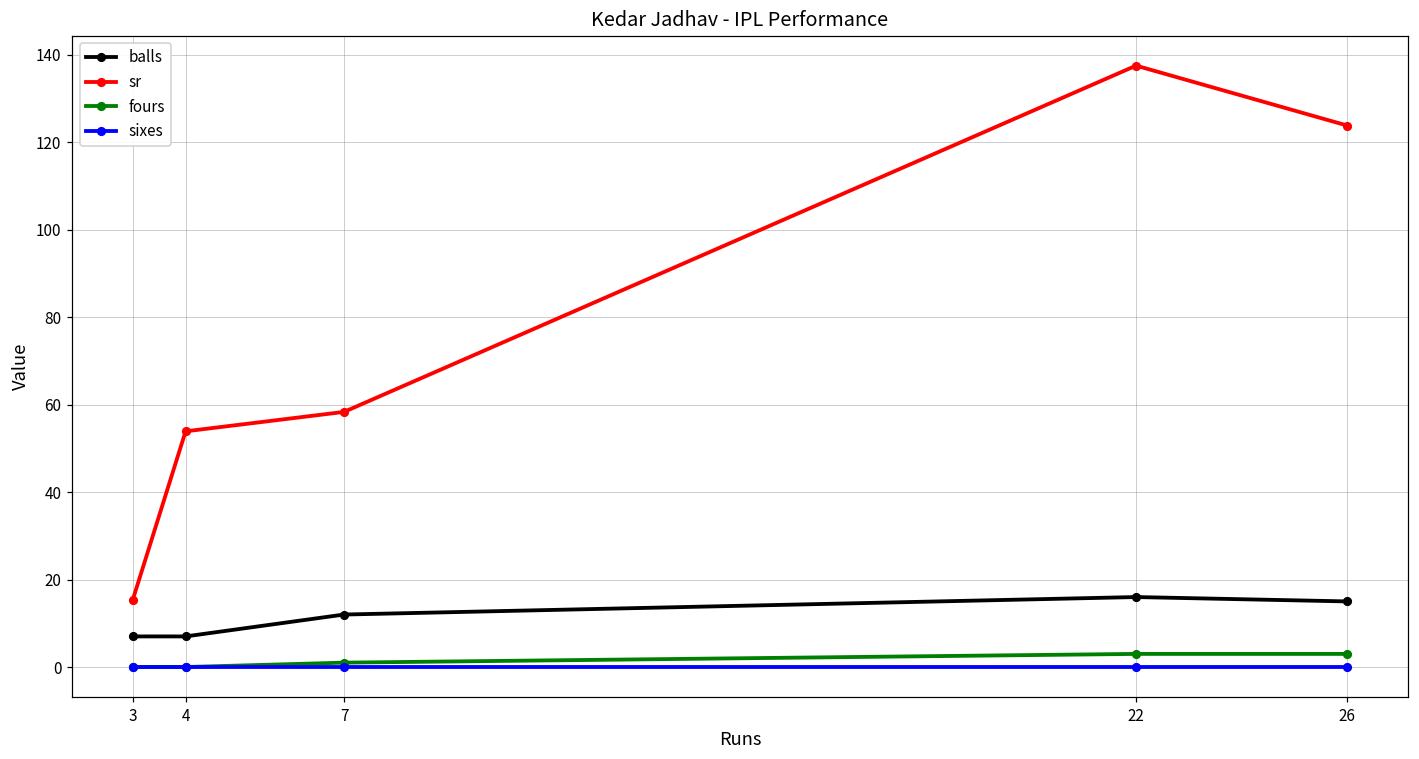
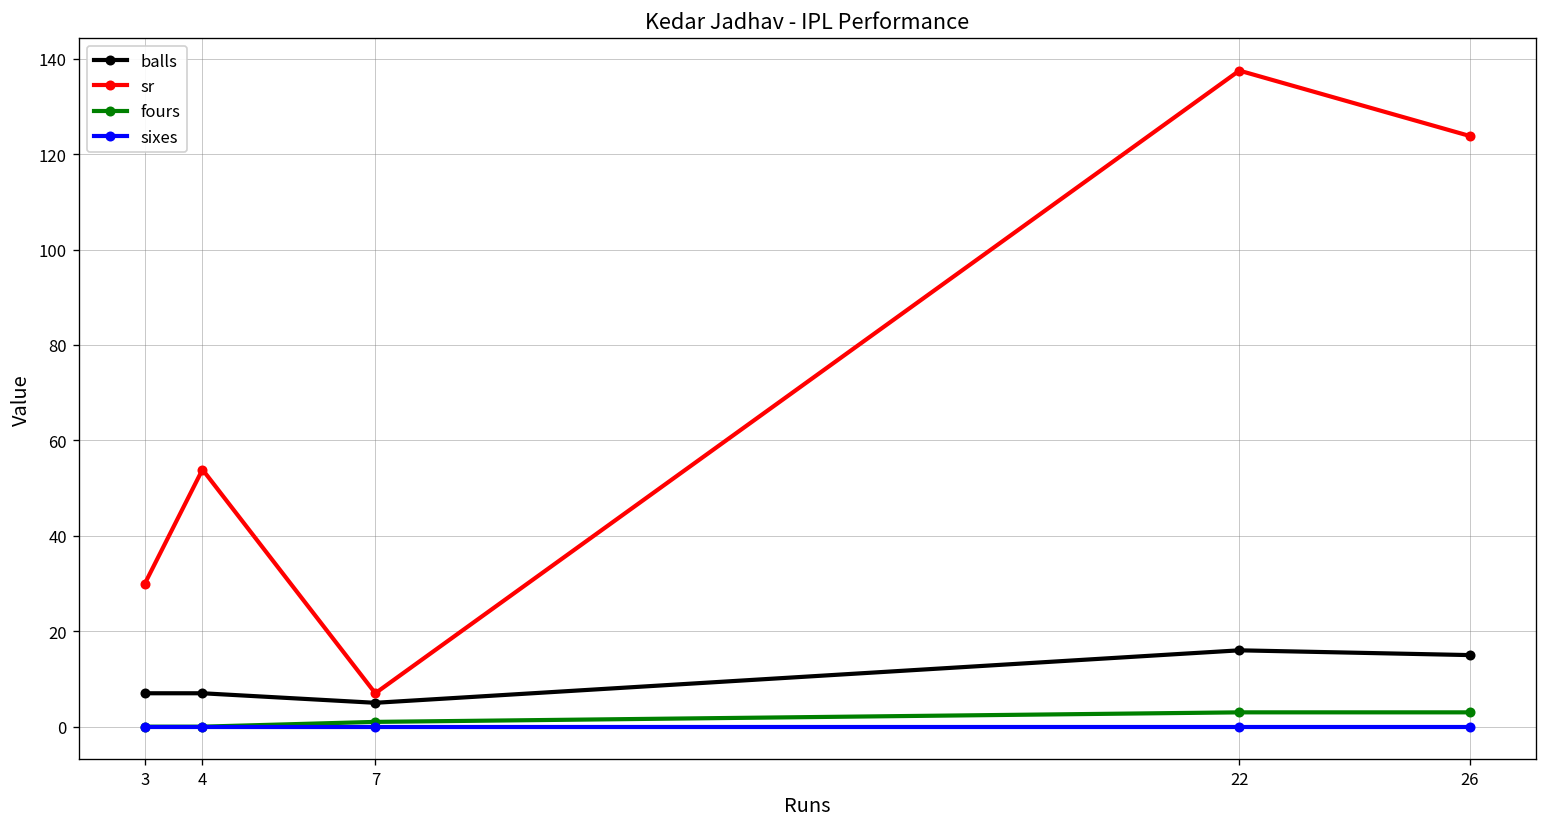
  {
    "balls": {
      "3": 7,
      "4": 7,
-     "7": 12,
+     "7": 5,
      "22": 16,
      "26": 15
    },
    "sr": {
-     "3": 15,
+     "3": 30,
      "4": 54,
-     "7": 58,
+     "7": 7,
      "22": 138,
      "26": 124
    },
    "fours": {
      "7": 1,
      "22": 3,
      "26": 3
    },
    "sixes": {
      "7": 0,
      "22": 0,
      "26": 0
    }
  }
